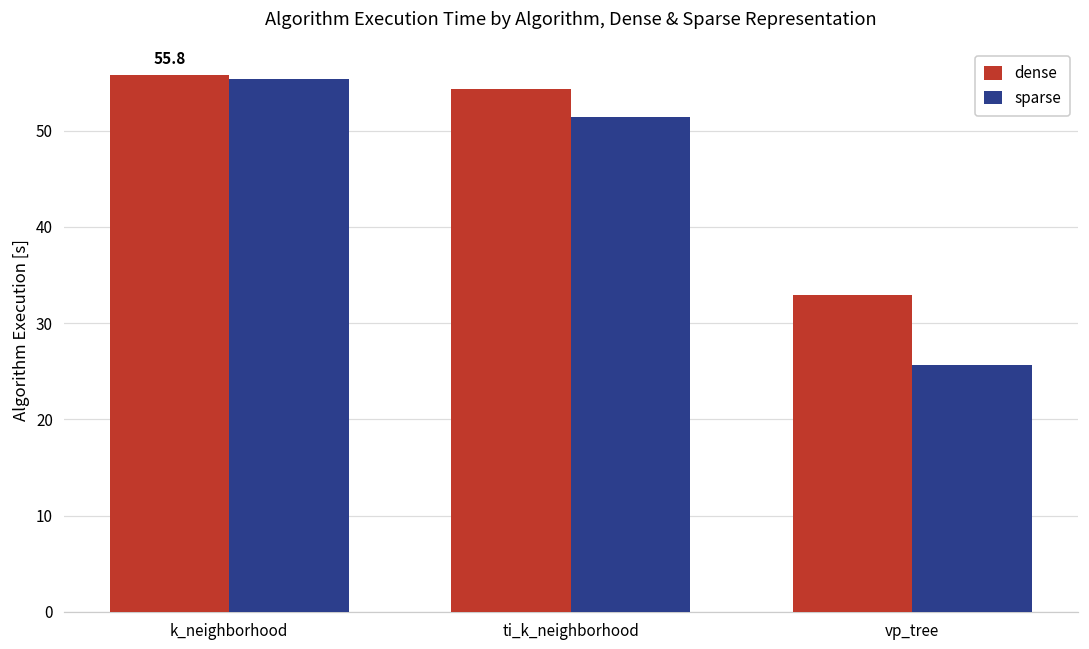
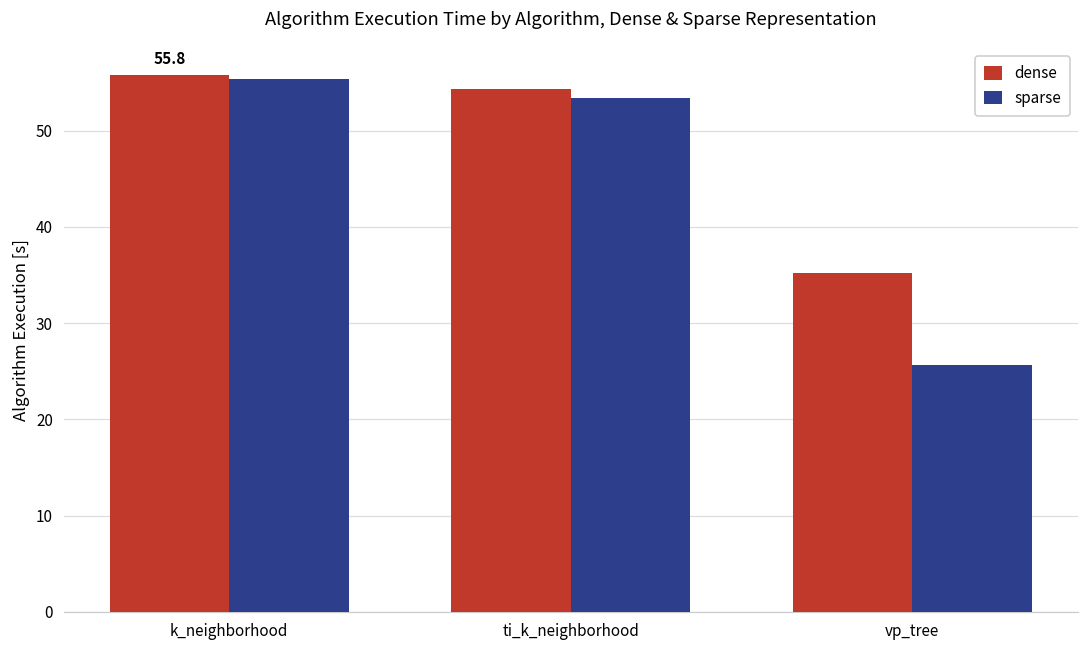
  {
    "dense": {
      "ti_k_neighborhood": 54,
-     "vp_tree": 33
+     "vp_tree": 35
    },
    "sparse": {
      "k_neighborhood": 55,
-     "ti_k_neighborhood": 51,
+     "ti_k_neighborhood": 53,
      "vp_tree": 26
    }
  }
